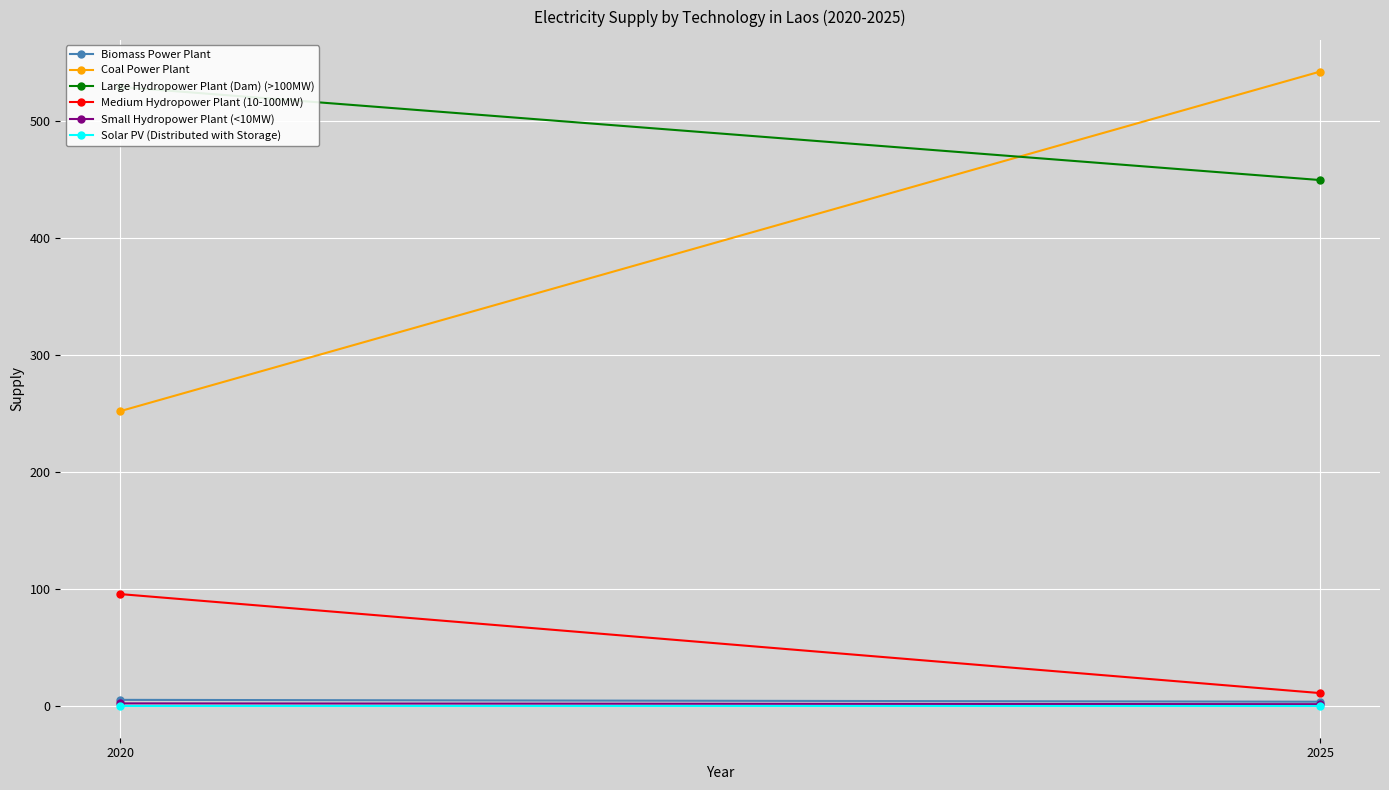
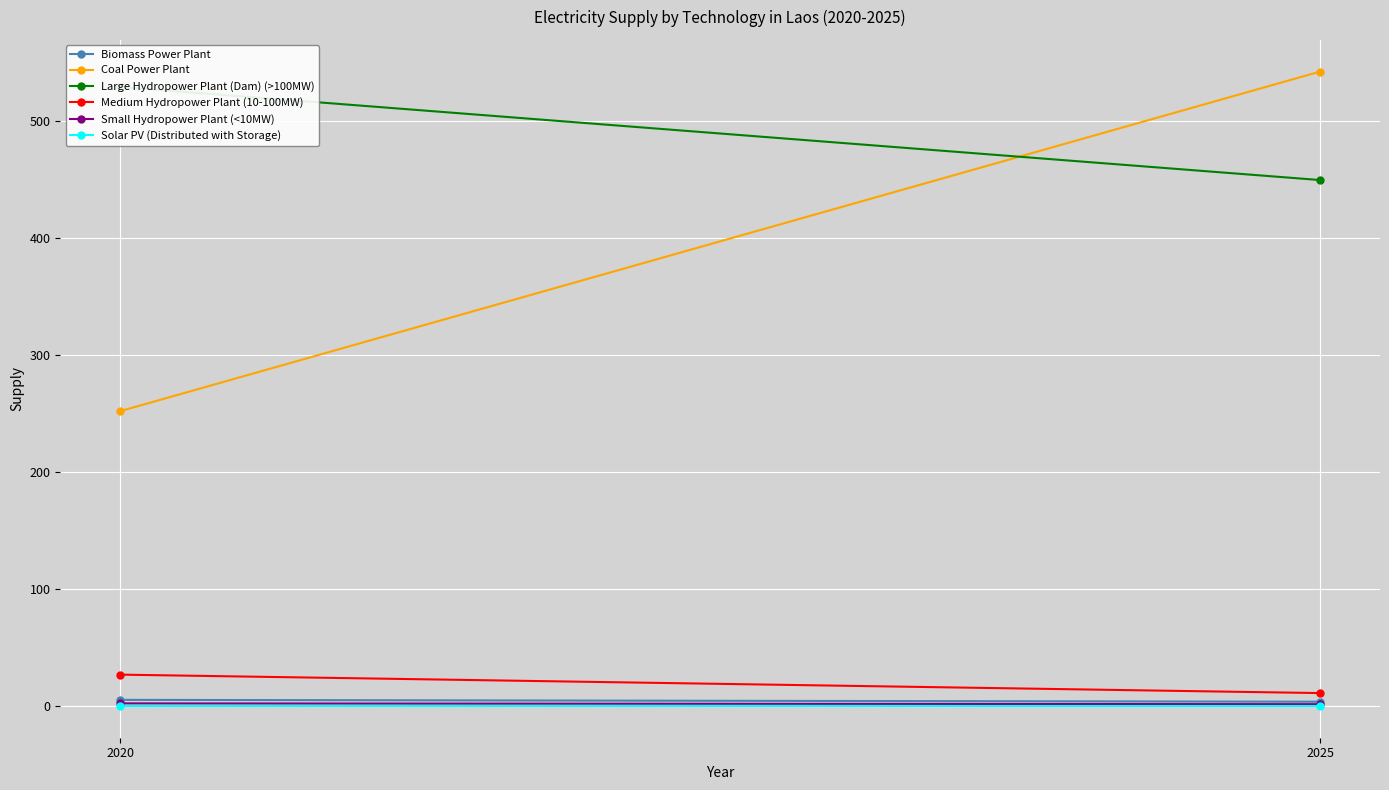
  {
    "Biomass Power Plant": {
      "2020": 5
    },
    "Coal Power Plant": {
      "2020": 252,
      "2025": 542
    },
    "Large Hydropower Plant (Dam) (>100MW)": {
      "2025": 449
    },
    "Medium Hydropower Plant (10-100MW)": {
-     "2020": 96,
+     "2020": 27,
      "2025": 11
    },
    "Small Hydropower Plant (<10MW)": {
      "2020": 2
    },
    "Solar PV (Distributed with Storage)": {
      "2020": 0
    }
  }
